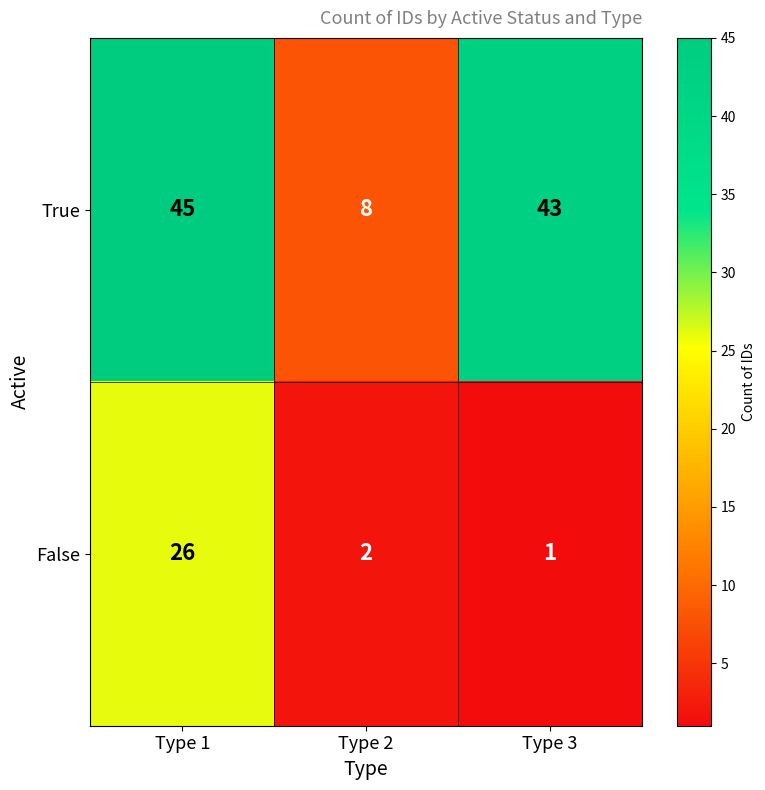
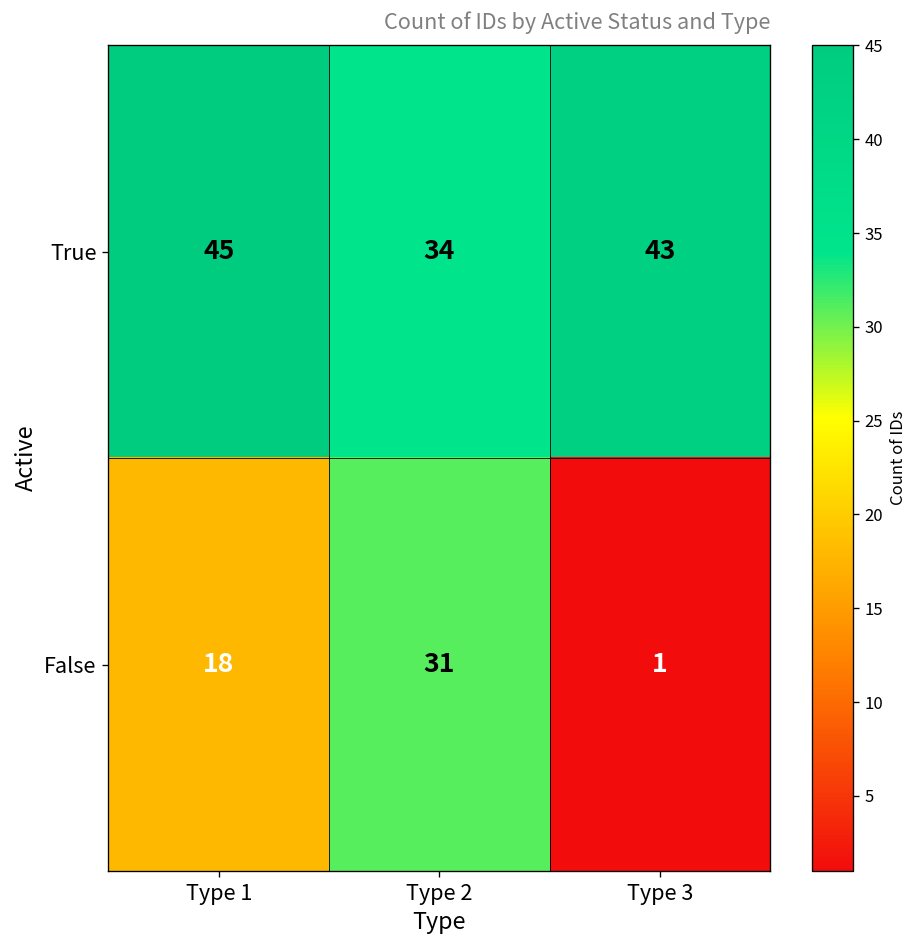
  {
    "True": {
      "Type 1": 45,
-     "Type 2": 8,
+     "Type 2": 34,
      "Type 3": 43
    },
    "False": {
-     "Type 1": 26,
-     "Type 2": 2,
+     "Type 1": 18,
+     "Type 2": 31,
      "Type 3": 1
    }
  }
